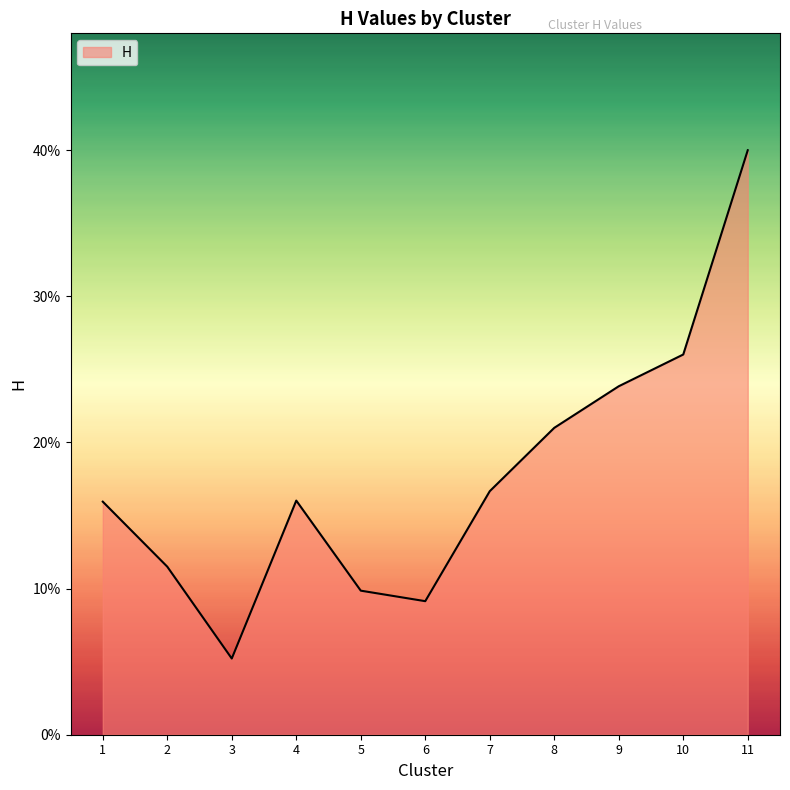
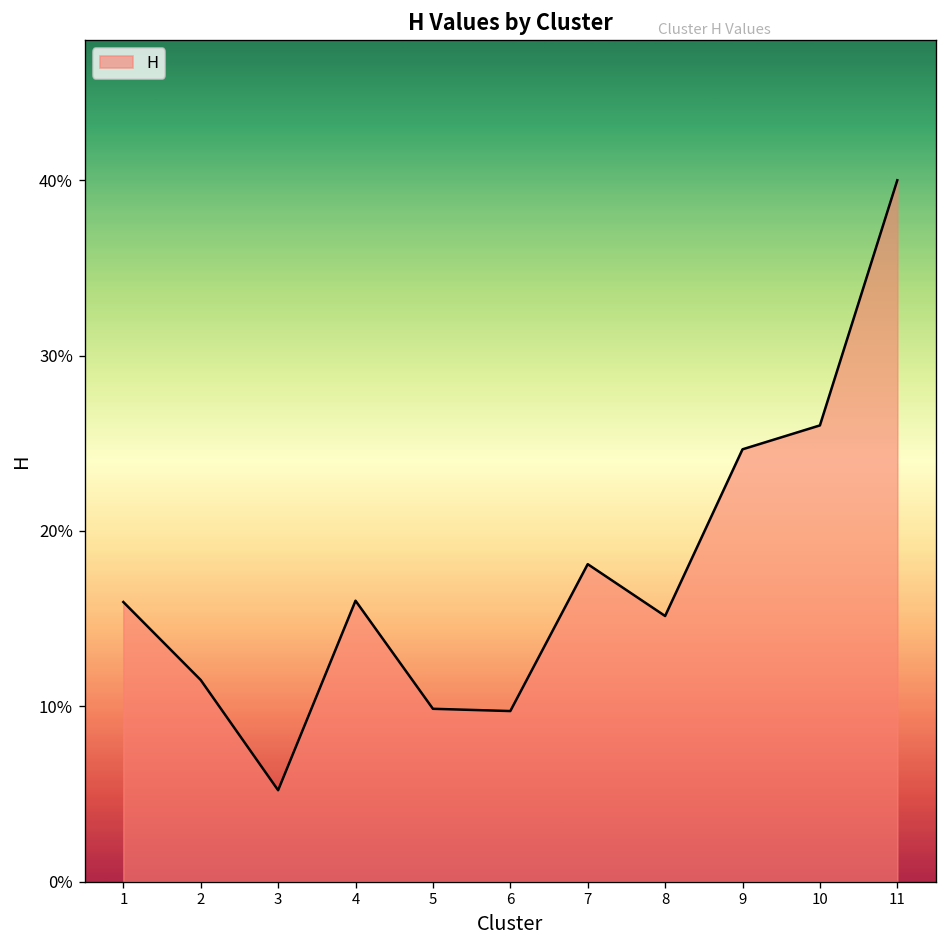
  {
    "1": "15.9%",
    "2": "11.5%",
    "3": "5.2%",
    "4": "16.0%",
    "5": "9.9%",
-   "6": "9.1%",
-   "7": "16.7%",
-   "8": "21.0%",
-   "9": "23.8%",
+   "6": "9.7%",
+   "7": "18.1%",
+   "8": "15.2%",
+   "9": "24.7%",
    "10": "26.0%",
    "11": "40.0%"
  }
